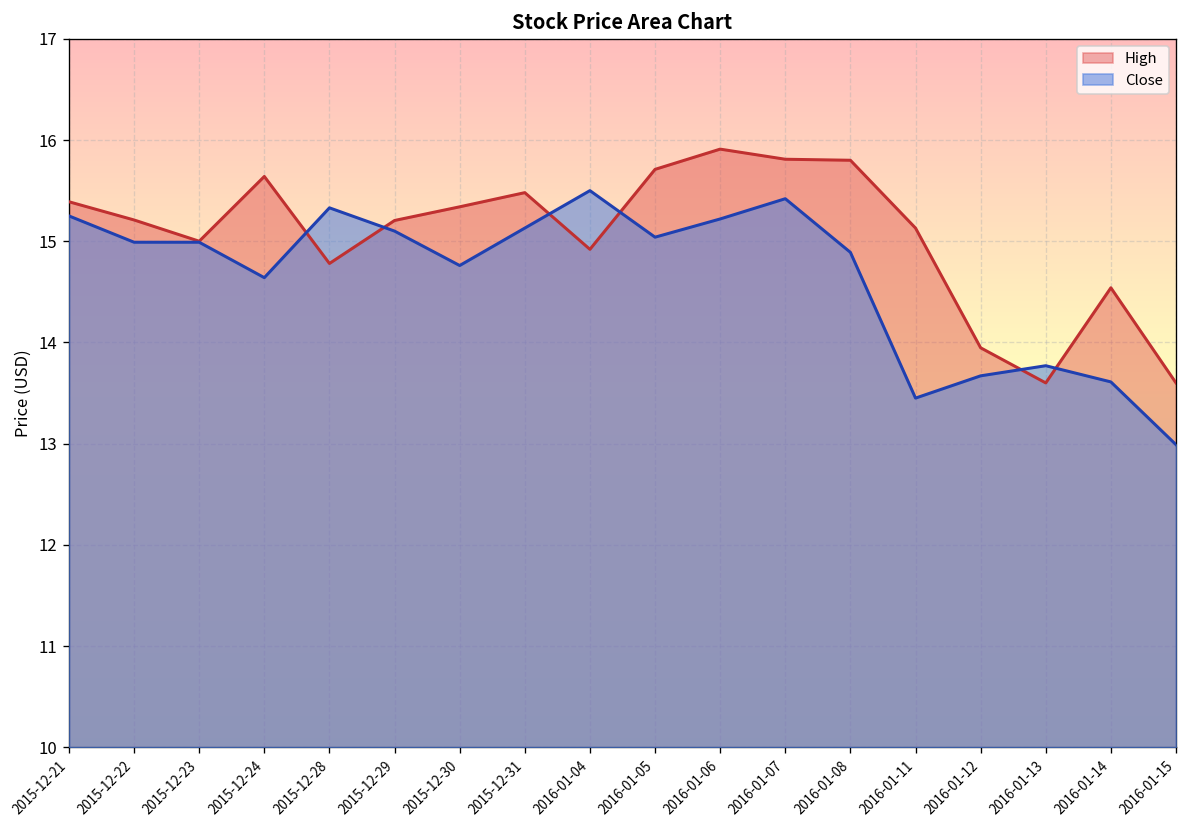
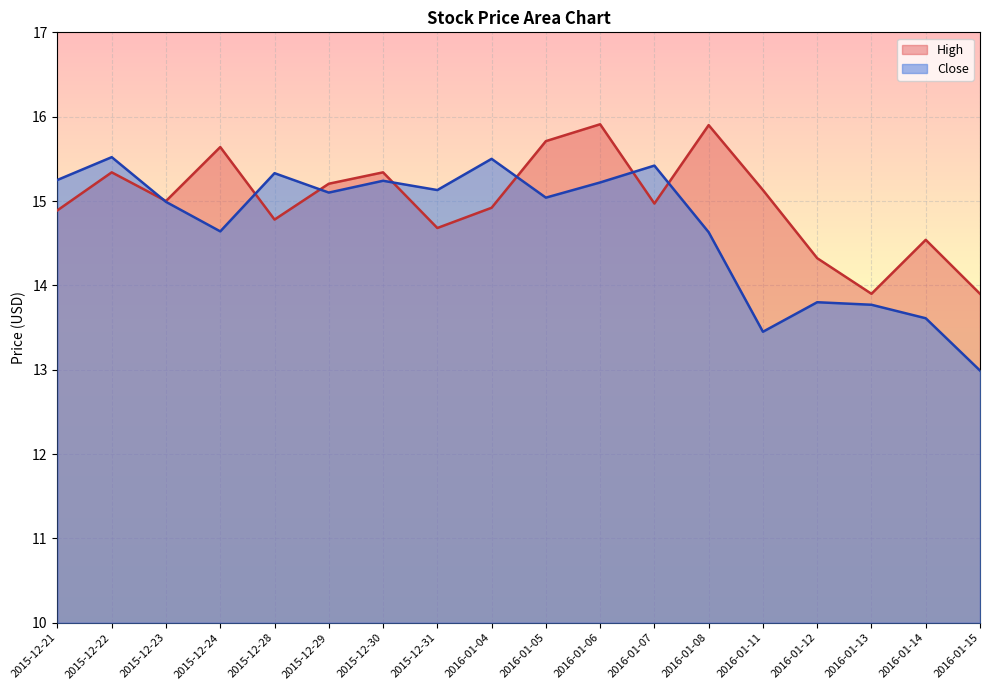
  {
    "High": {
-     "2015-12-21": 15.4,
-     "2015-12-22": 15.2,
+     "2015-12-21": 14.9,
+     "2015-12-22": 15.3,
      "2015-12-24": 15.6,
      "2015-12-28": 14.8,
      "2015-12-29": 15.2,
      "2015-12-30": 15.3,
-     "2015-12-31": 15.5,
+     "2015-12-31": 14.7,
      "2016-01-04": 14.9,
      "2016-01-05": 15.7,
      "2016-01-06": 15.9,
-     "2016-01-07": 15.8,
-     "2016-01-08": 15.8,
+     "2016-01-07": 15.0,
+     "2016-01-08": 15.9,
      "2016-01-11": 15.1,
-     "2016-01-12": 13.9,
-     "2016-01-13": 13.6,
+     "2016-01-12": 14.3,
+     "2016-01-13": 13.9,
      "2016-01-14": 14.5,
-     "2016-01-15": 13.6
+     "2016-01-15": 13.9
    },
    "Close": {
      "2015-12-21": 15.3,
-     "2015-12-22": 15.0,
+     "2015-12-22": 15.5,
      "2015-12-24": 14.6,
      "2015-12-28": 15.3,
      "2015-12-29": 15.1,
-     "2015-12-30": 14.8,
+     "2015-12-30": 15.2,
      "2015-12-31": 15.1,
      "2016-01-04": 15.5,
      "2016-01-05": 15.0,
      "2016-01-06": 15.2,
      "2016-01-07": 15.4,
-     "2016-01-08": 14.9,
+     "2016-01-08": 14.6,
      "2016-01-11": 13.5,
-     "2016-01-12": 13.7,
+     "2016-01-12": 13.8,
      "2016-01-13": 13.8,
      "2016-01-14": 13.6,
      "2016-01-15": 13.0
    }
  }
